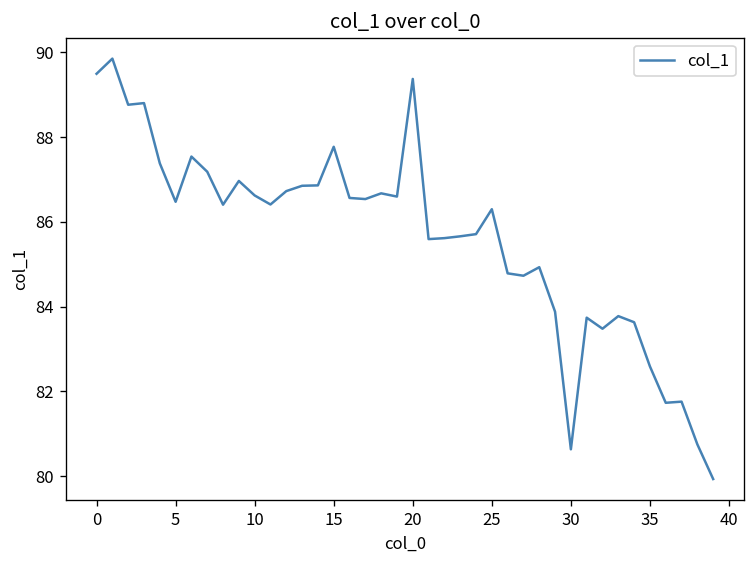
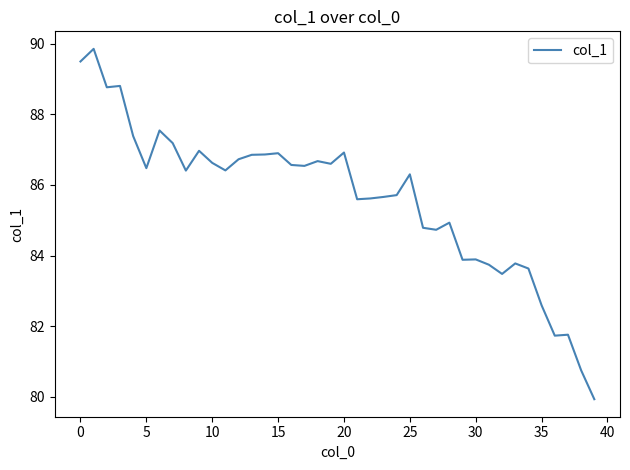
  {
    "0": 89.5,
    "5": 86.5,
    "10": 86.6,
-   "15": 87.8,
-   "20": 89.4,
+   "15": 86.9,
+   "20": 86.9,
    "25": 86.3,
-   "30": 80.6,
+   "30": 83.9,
    "35": 82.6
  }
